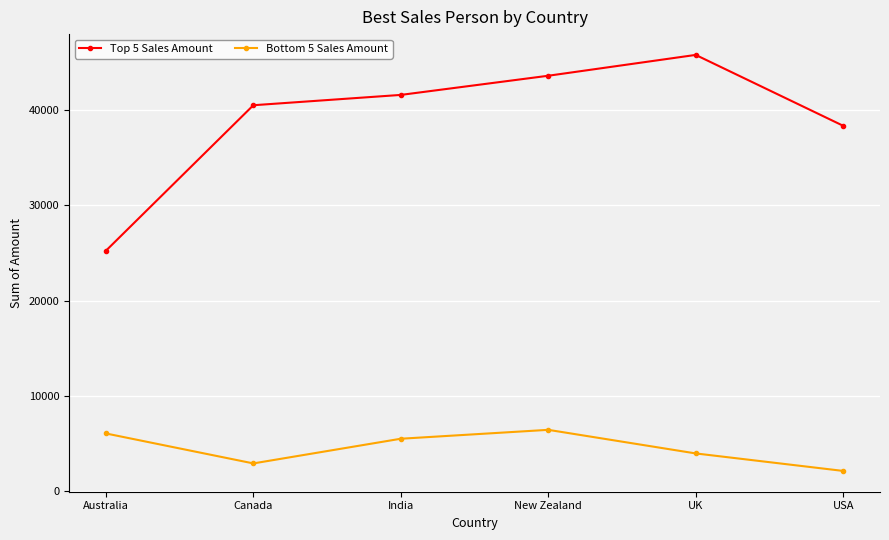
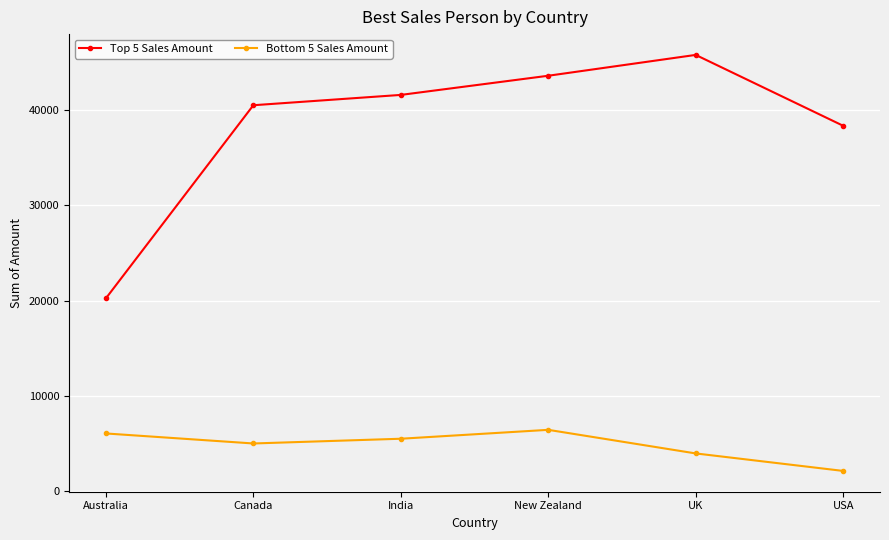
  {
    "Top 5 Sales Amount": {
-     "Australia": 25000,
+     "Australia": 20000,
      "Canada": 40000,
      "India": 42000,
      "New Zealand": 44000,
      "UK": 46000,
      "USA": 38000
    },
    "Bottom 5 Sales Amount": {
      "Australia": 6000,
-     "Canada": 3000,
+     "Canada": 5000,
      "India": 6000,
      "New Zealand": 6000,
      "UK": 4000,
      "USA": 2000
    }
  }
